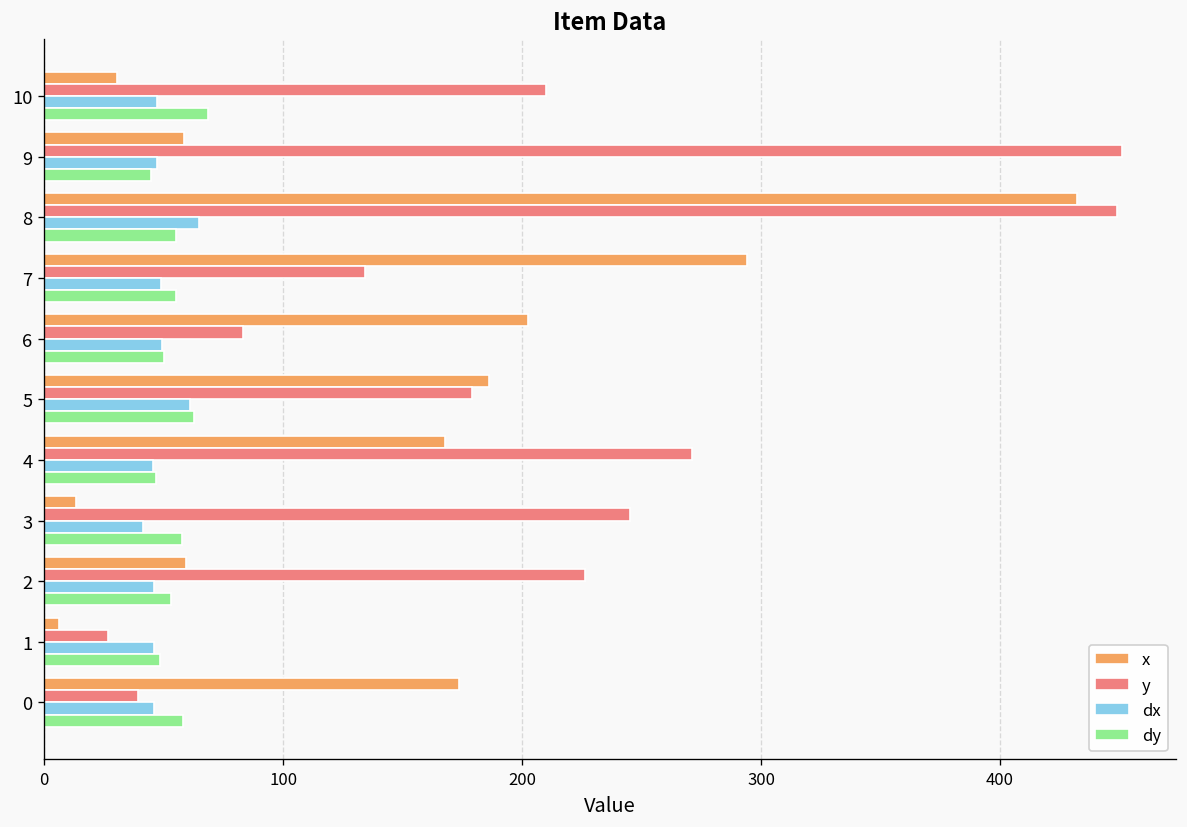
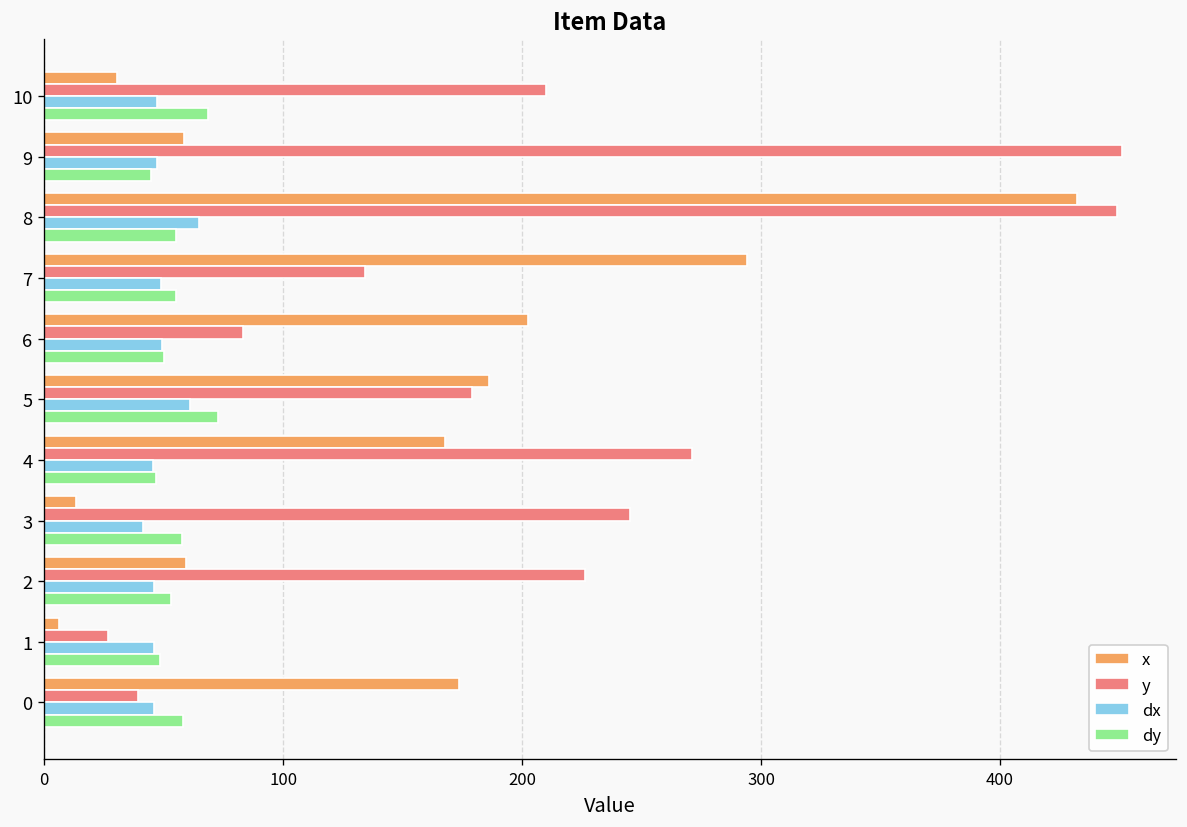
  {
    "dx": {
      "10": 47,
      "9": 47,
      "8": 65,
      "7": 49,
      "6": 49,
      "5": 61,
      "4": 46,
      "3": 42,
      "2": 46,
      "1": 46,
      "0": 46
    },
    "dy": {
      "10": 69,
      "9": 45,
      "8": 55,
      "7": 55,
      "6": 50,
-     "5": 63,
+     "5": 73,
      "4": 47,
      "3": 58,
      "2": 53,
      "1": 48,
      "0": 58
    }
  }
